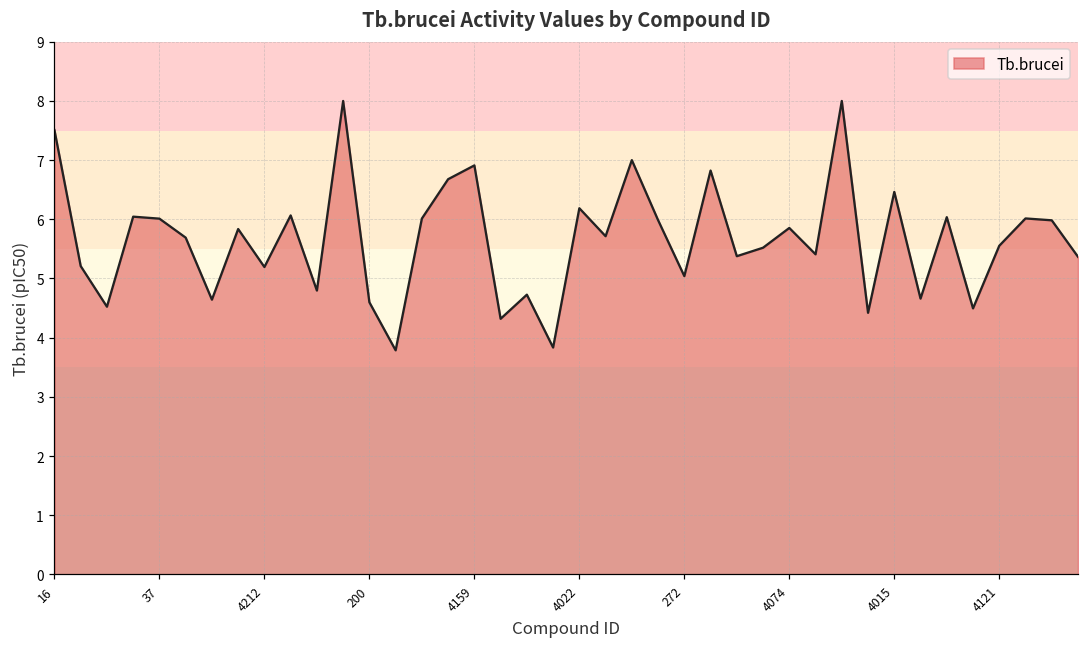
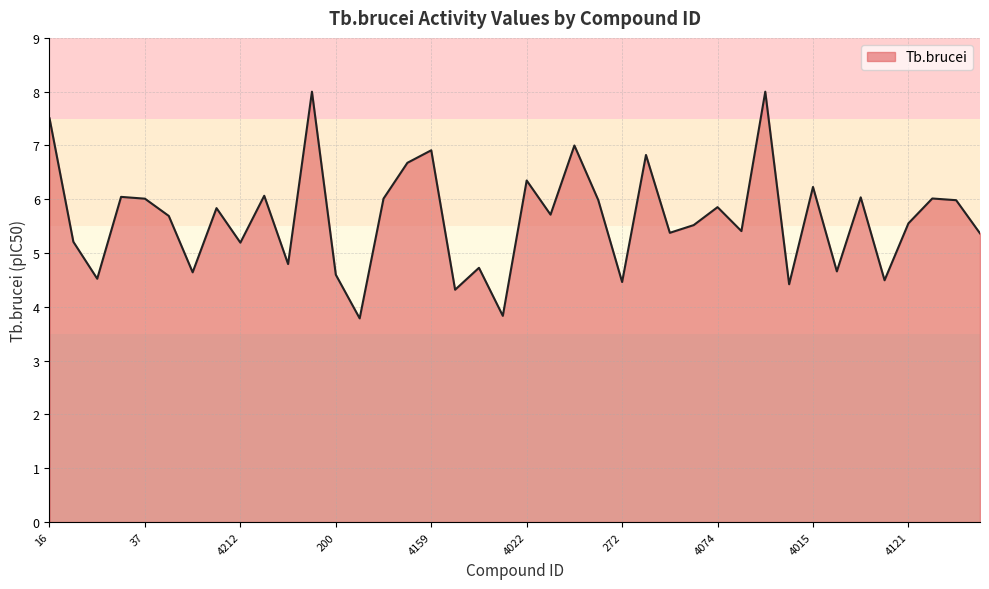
  {
    "16": 7.5,
    "4212": 5.2,
    "200": 4.6,
    "4159": 6.9,
-   "4022": 6.2,
-   "272": 5.0,
+   "4022": 6.3,
+   "272": 4.5,
    "4074": 5.9,
-   "4015": 6.5,
+   "4015": 6.2,
    "4121": 5.6
  }
